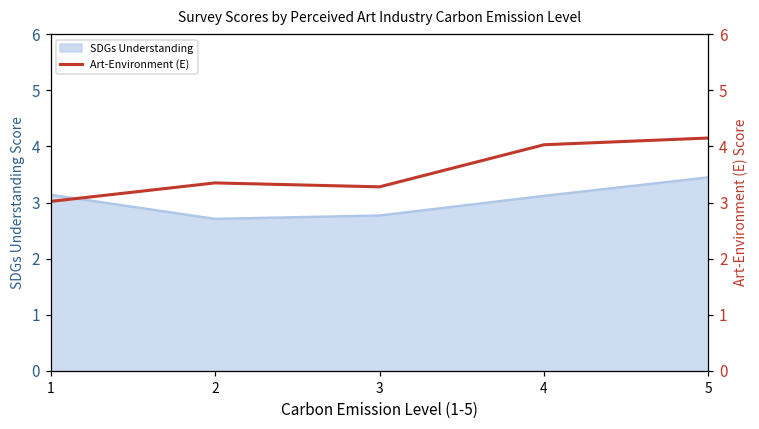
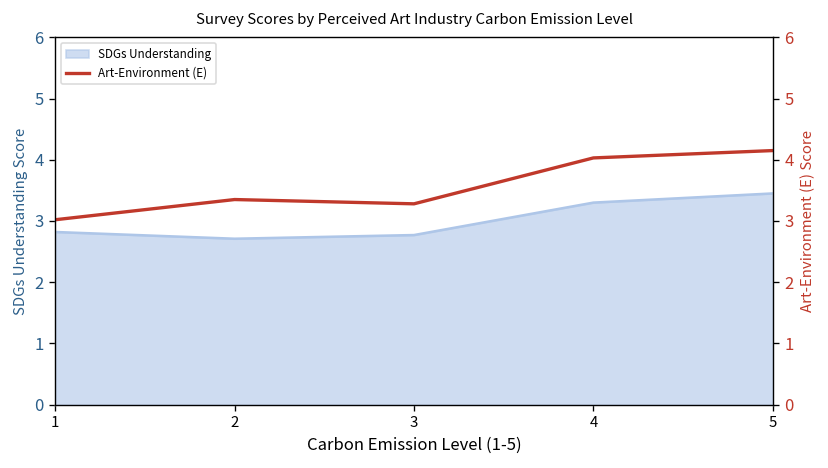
  {
    "SDGs Understanding": {
-     "1": 3.1,
+     "1": 2.8,
      "2": 2.7,
      "3": 2.8,
-     "4": 3.1,
+     "4": 3.3,
      "5": 3.5
    },
    "Art-Environment (E)": {
      "1": 3.0,
      "2": 3.4,
      "3": 3.3,
      "4": 4.0,
      "5": 4.2
    }
  }
